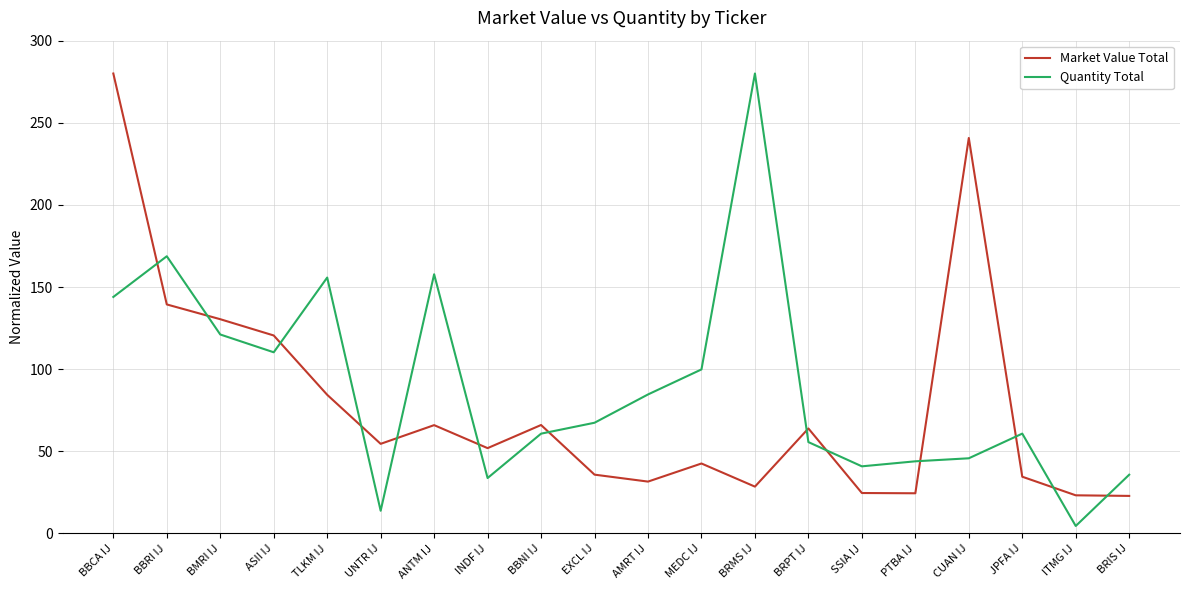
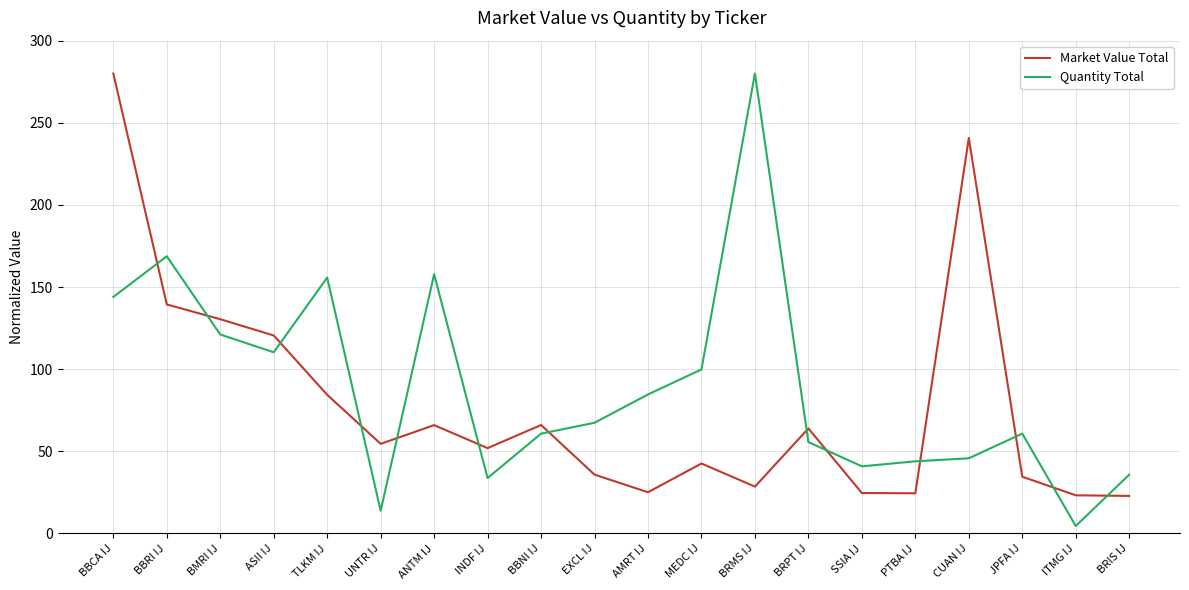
  {
    "Market Value Total": {
      "BBCA IJ": 280,
      "BBRI IJ": 139,
      "BMRI IJ": 130,
      "ASII IJ": 121,
      "TLKM IJ": 84,
      "UNTR IJ": 55,
      "ANTM IJ": 66,
      "INDF IJ": 52,
      "BBNI IJ": 66,
      "EXCL IJ": 36,
-     "AMRT IJ": 32,
+     "AMRT IJ": 25,
      "MEDC IJ": 43,
      "BRMS IJ": 28,
      "BRPT IJ": 64,
      "SSIA IJ": 25,
      "PTBA IJ": 24,
      "CUAN IJ": 241,
      "JPFA IJ": 35,
      "ITMG IJ": 23,
      "BRIS IJ": 23
    },
    "Quantity Total": {
      "BBCA IJ": 144,
      "BBRI IJ": 169,
      "BMRI IJ": 121,
      "ASII IJ": 110,
      "TLKM IJ": 156,
      "UNTR IJ": 14,
      "ANTM IJ": 158,
      "INDF IJ": 34,
      "BBNI IJ": 61,
      "EXCL IJ": 67,
      "AMRT IJ": 85,
      "MEDC IJ": 100,
      "BRMS IJ": 280,
      "BRPT IJ": 56,
      "SSIA IJ": 41,
      "PTBA IJ": 44,
      "CUAN IJ": 46,
      "JPFA IJ": 61,
      "ITMG IJ": 5,
      "BRIS IJ": 36
    }
  }
